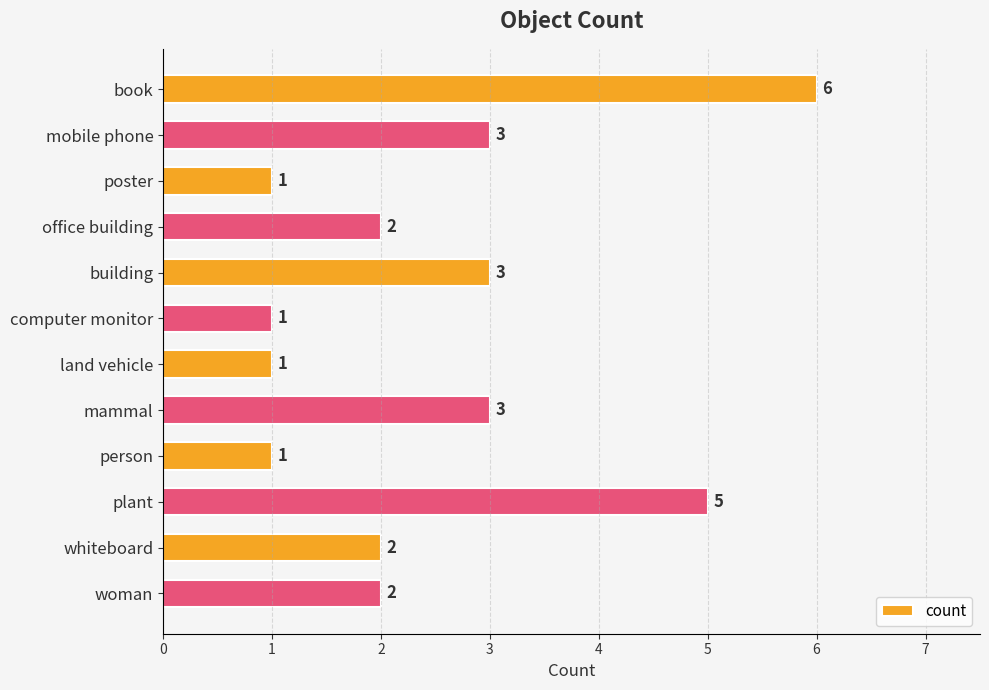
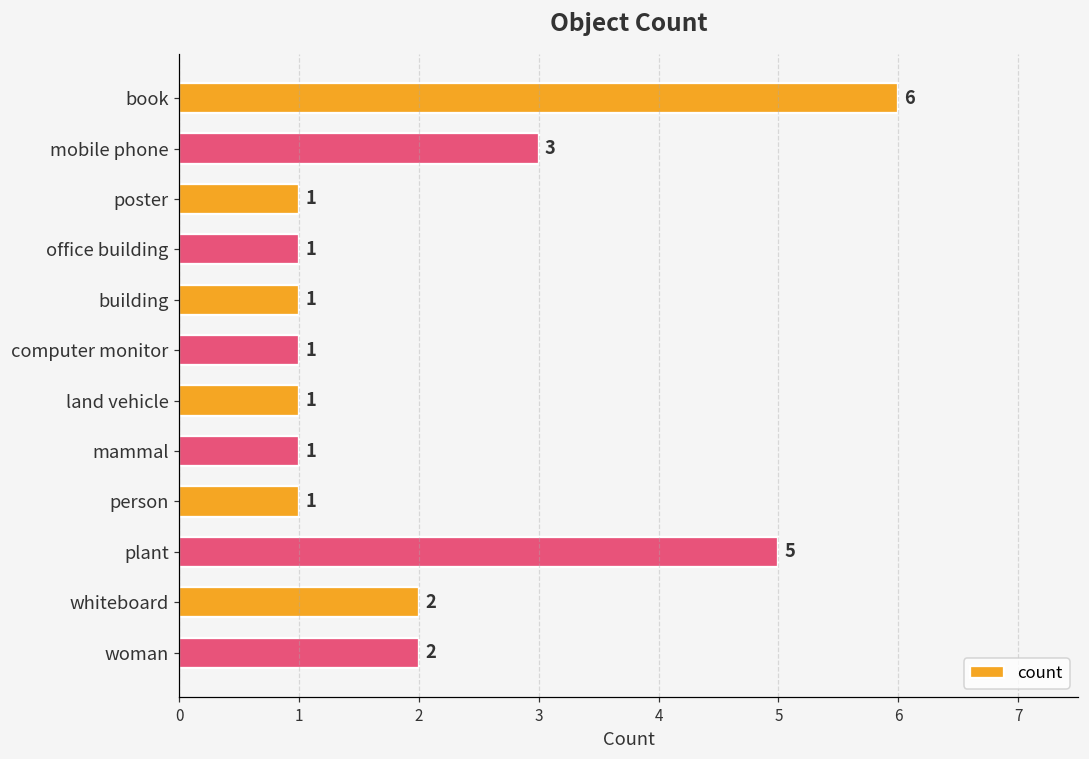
  {
    "book": 6,
    "mobile phone": 3,
    "poster": 1,
-   "office building": 2,
-   "building": 3,
+   "office building": 1,
+   "building": 1,
    "computer monitor": 1,
    "land vehicle": 1,
-   "mammal": 3,
+   "mammal": 1,
    "person": 1,
    "plant": 5,
    "whiteboard": 2,
    "woman": 2
  }
